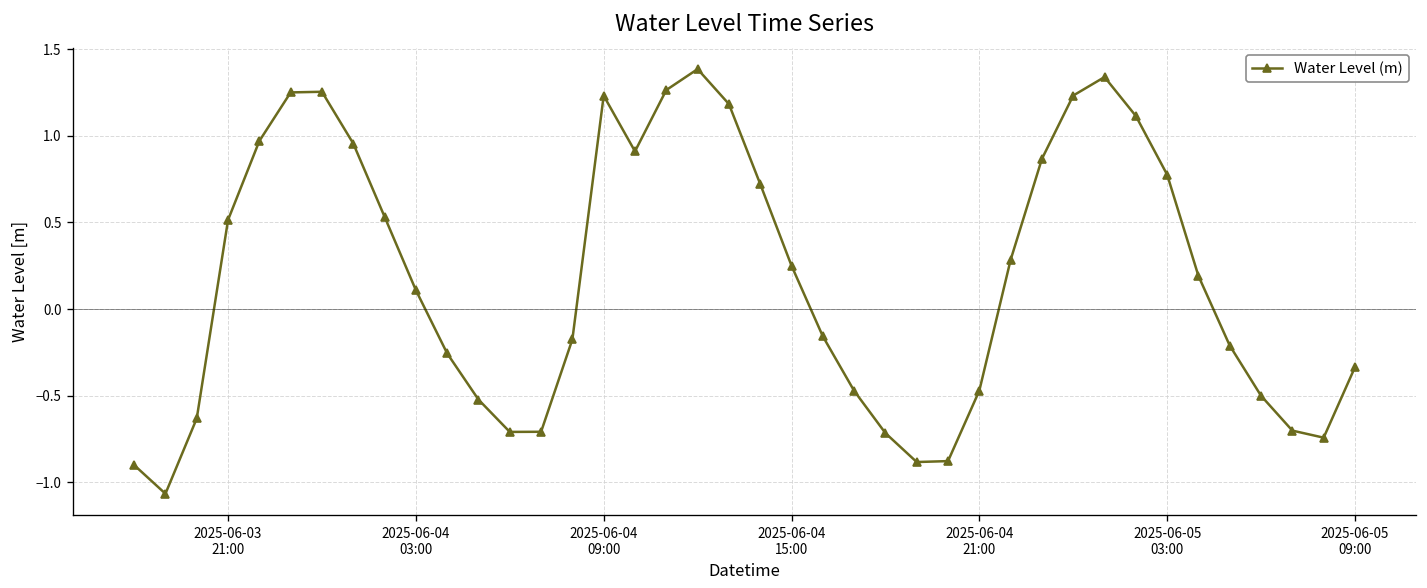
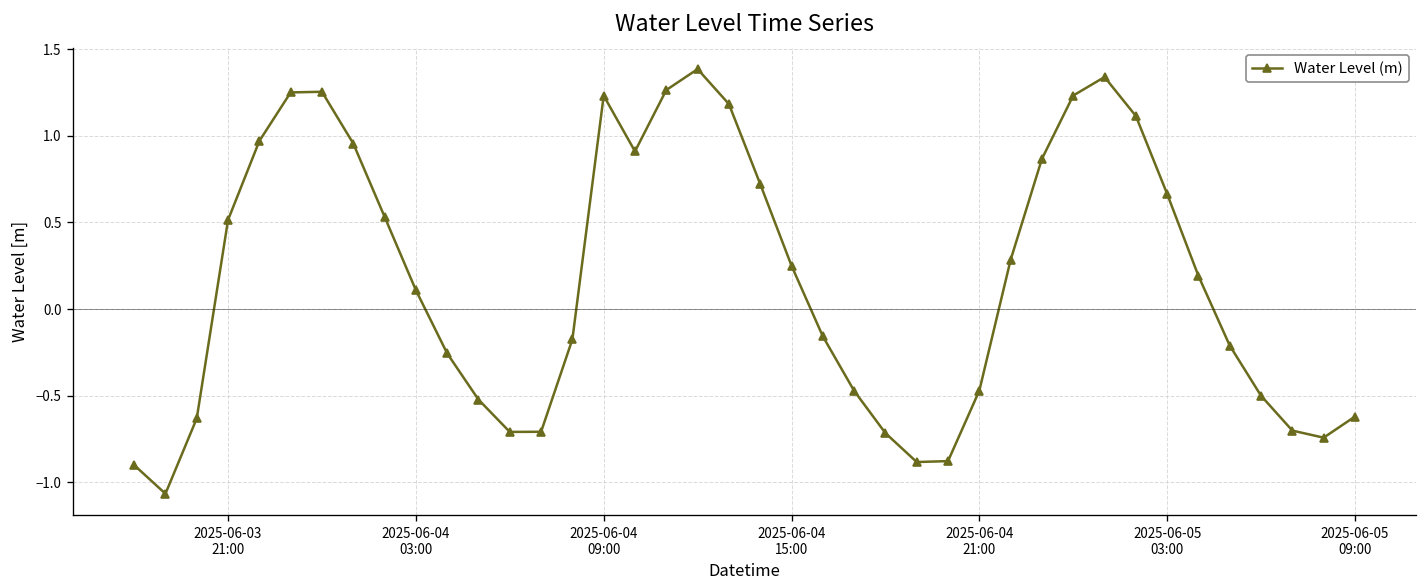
  {
    "2025-06-03 21:00": 0.51,
    "2025-06-04 03:00": 0.11,
    "2025-06-04 09:00": 1.23,
    "2025-06-04 15:00": 0.25,
    "2025-06-04 21:00": -0.47,
-   "2025-06-05 03:00": 0.78,
-   "2025-06-05 09:00": -0.34
+   "2025-06-05 03:00": 0.66,
+   "2025-06-05 09:00": -0.62
  }
